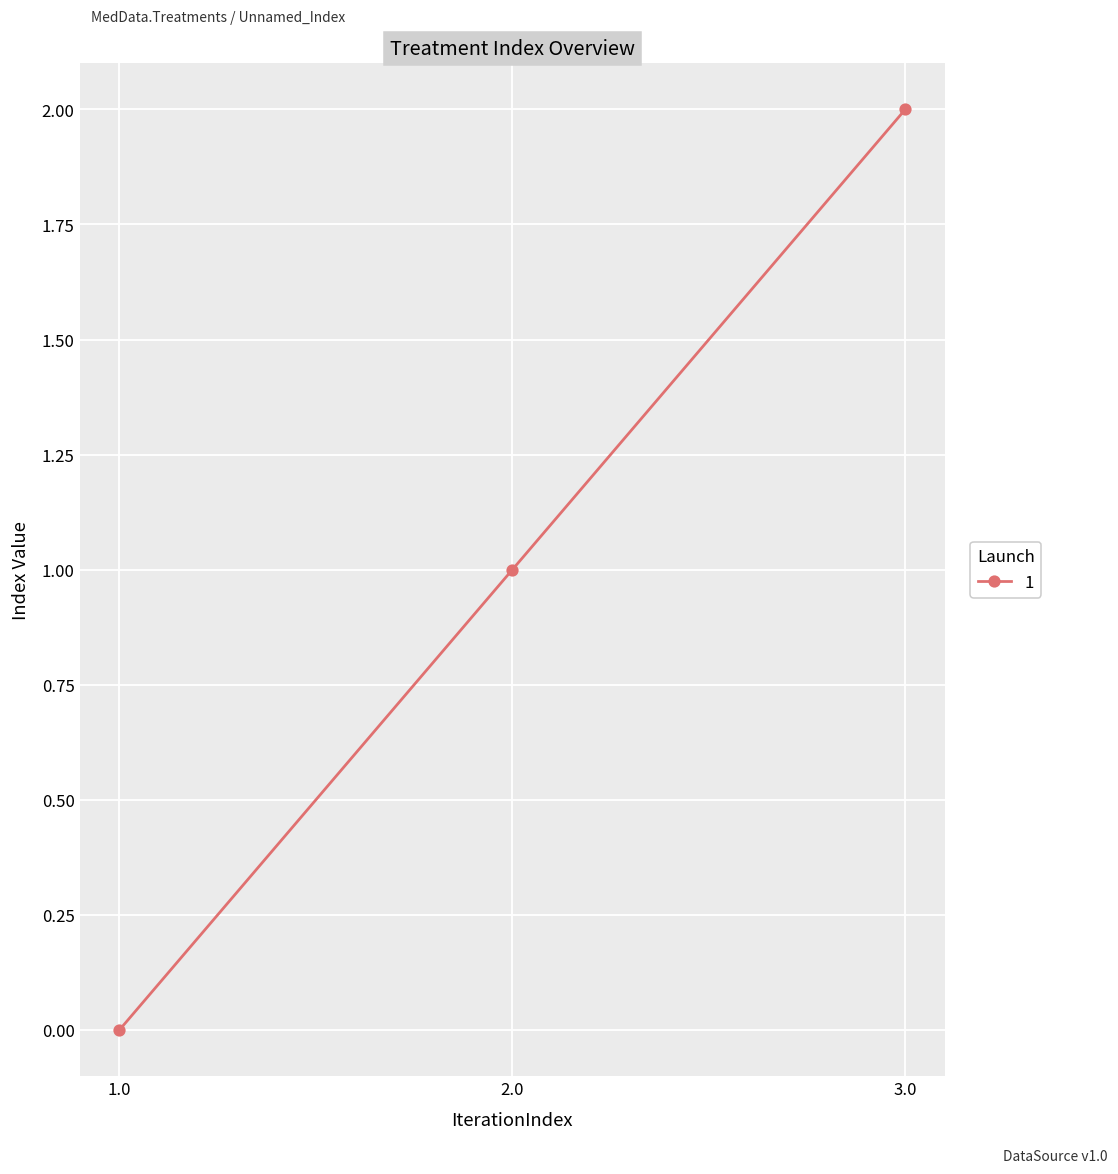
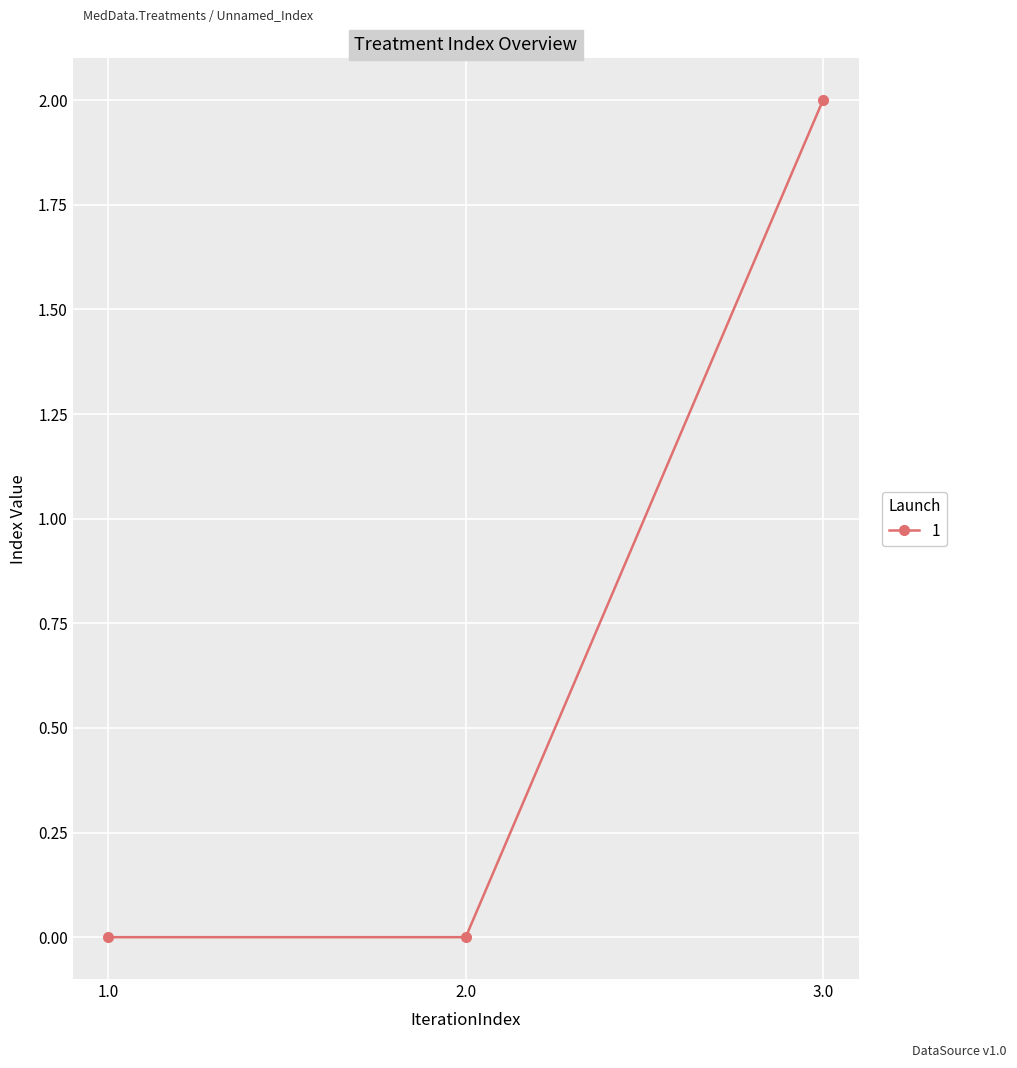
  {
    "1.0": 0,
-   "2.0": 1,
+   "2.0": 0,
    "3.0": 2
  }
